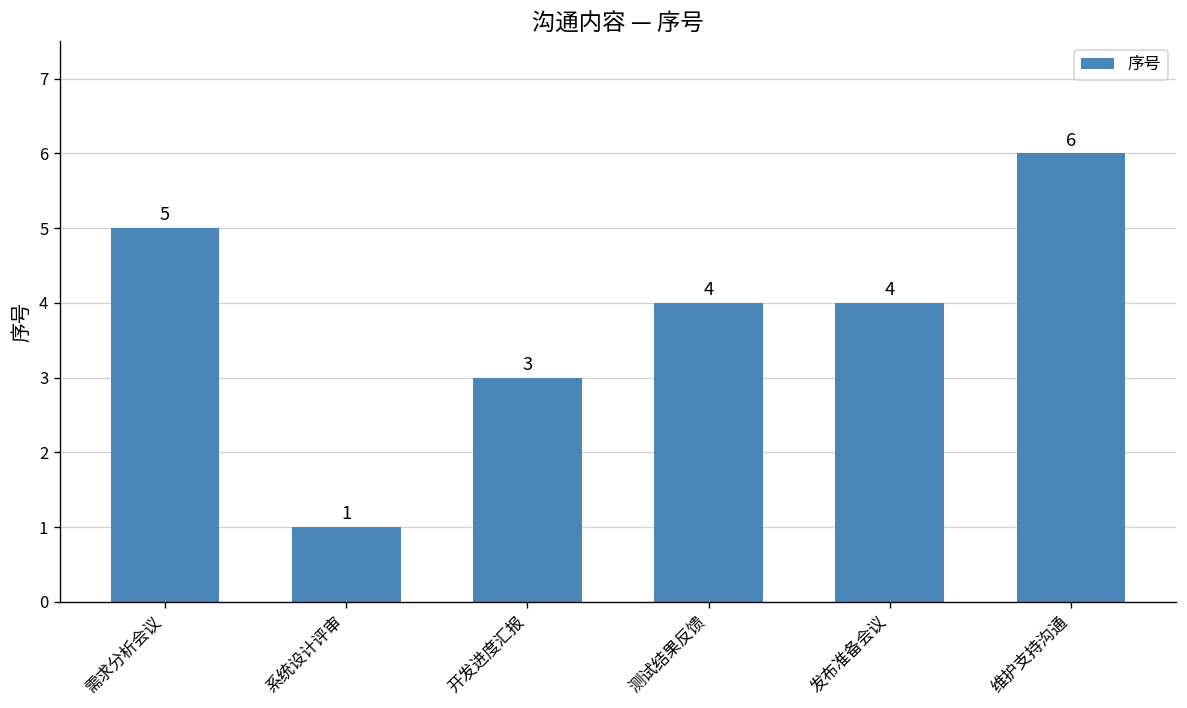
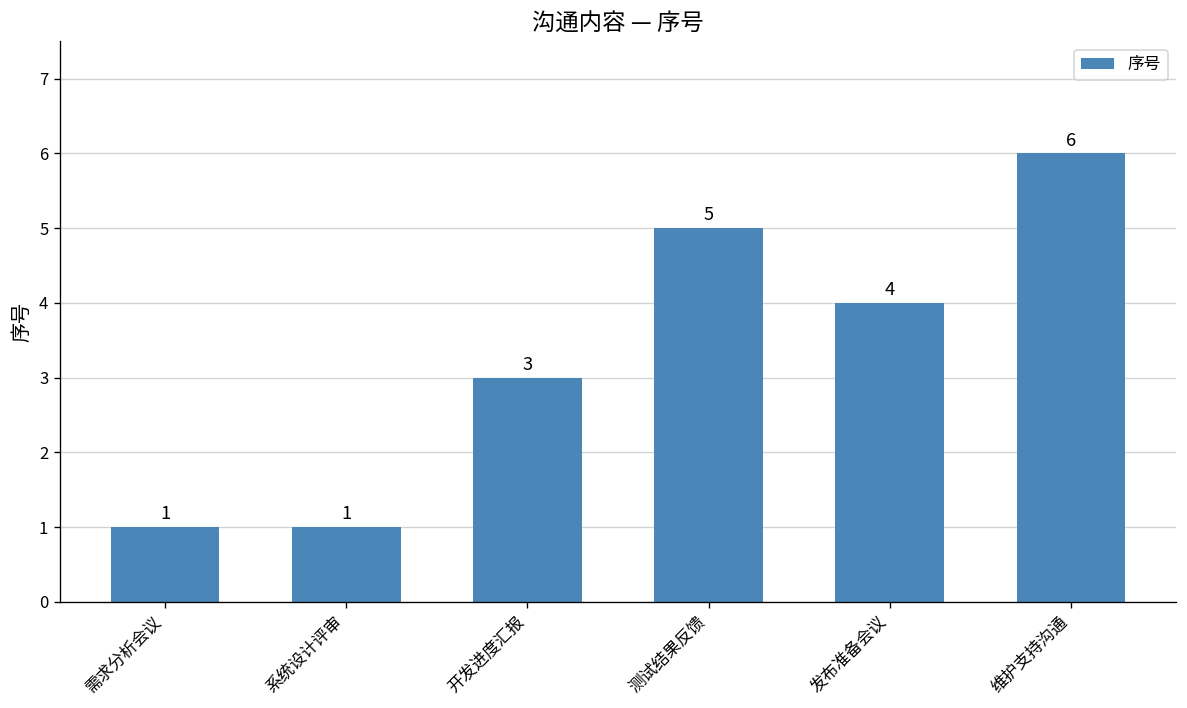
  {
-   "需求分析会议": 5,
+   "需求分析会议": 1,
    "系统设计评审": 1,
    "开发进度汇报": 3,
-   "测试结果反馈": 4,
+   "测试结果反馈": 5,
    "发布准备会议": 4,
    "维护支持沟通": 6
  }
